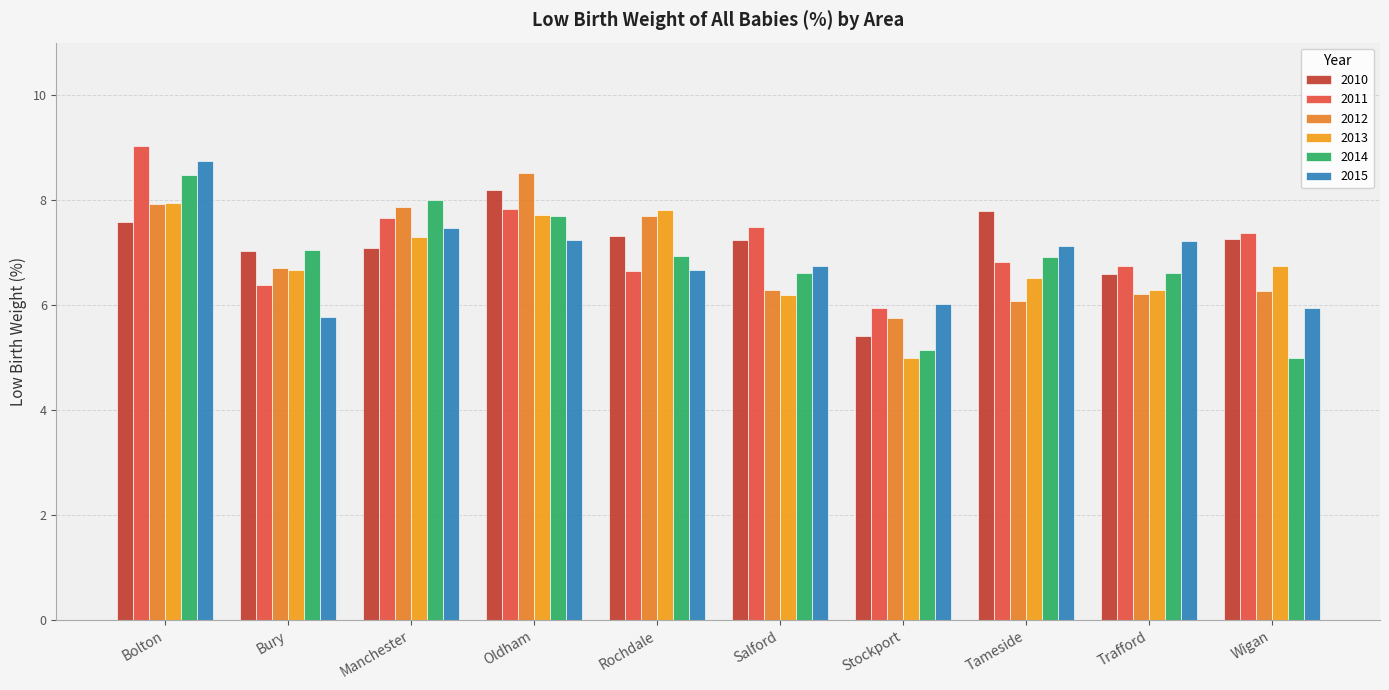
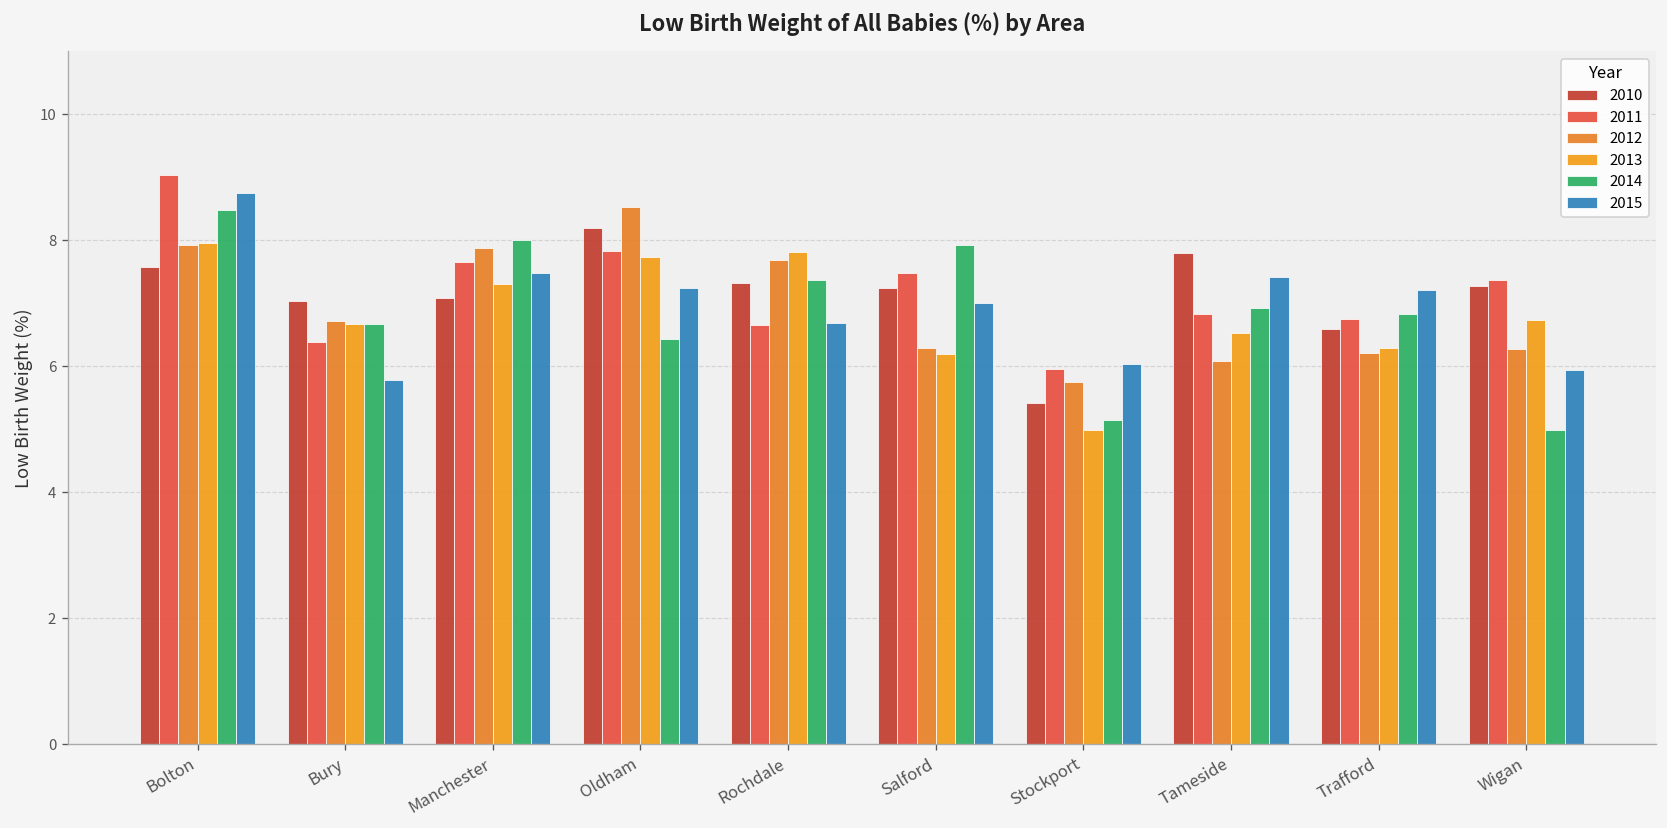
  {
    "2014": {
      "Bolton": 8.5,
-     "Bury": 7.0,
+     "Bury": 6.7,
      "Manchester": 8.0,
-     "Oldham": 7.7,
-     "Rochdale": 6.9,
-     "Salford": 6.6,
+     "Oldham": 6.4,
+     "Rochdale": 7.4,
+     "Salford": 7.9,
      "Stockport": 5.1,
      "Tameside": 6.9,
-     "Trafford": 6.6,
+     "Trafford": 6.8,
      "Wigan": 5.0
    },
    "2015": {
      "Bolton": 8.8,
      "Bury": 5.8,
      "Manchester": 7.5,
      "Oldham": 7.2,
      "Rochdale": 6.7,
-     "Salford": 6.8,
+     "Salford": 7.0,
      "Stockport": 6.0,
-     "Tameside": 7.1,
+     "Tameside": 7.4,
      "Trafford": 7.2,
      "Wigan": 5.9
    }
  }
